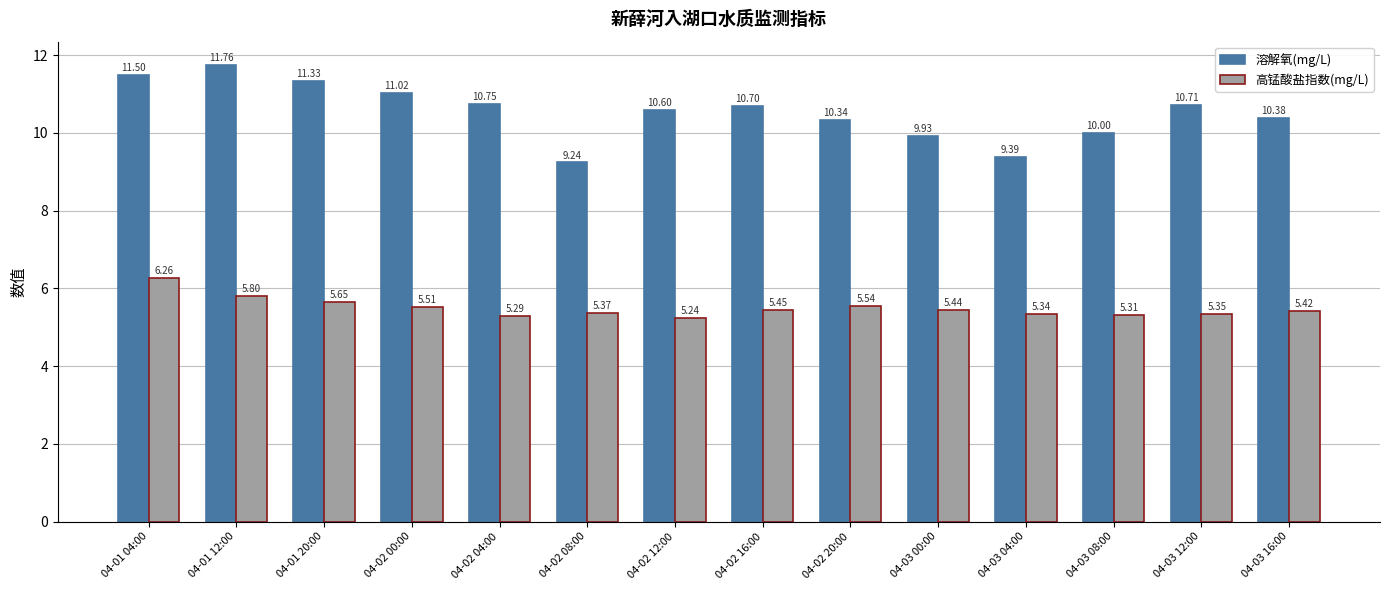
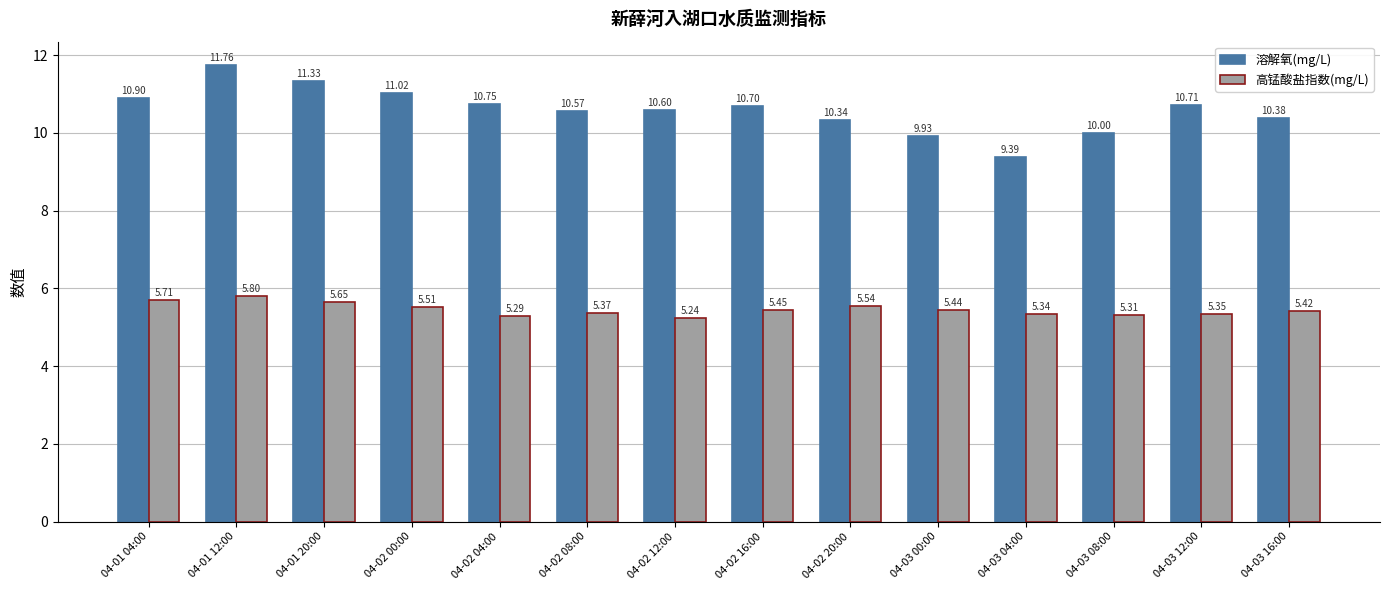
  {
    "溶解氧(mg/L)": {
-     "04-01 04:00": 11.50,
+     "04-01 04:00": 10.90,
      "04-01 12:00": 11.76,
      "04-01 20:00": 11.33,
      "04-02 00:00": 11.02,
      "04-02 04:00": 10.75,
-     "04-02 08:00": 9.24,
+     "04-02 08:00": 10.57,
      "04-02 12:00": 10.60,
      "04-02 16:00": 10.70,
      "04-02 20:00": 10.34,
      "04-03 00:00": 9.93,
      "04-03 04:00": 9.39,
      "04-03 08:00": 10.00,
      "04-03 12:00": 10.71,
      "04-03 16:00": 10.38
    },
    "高锰酸盐指数(mg/L)": {
-     "04-01 04:00": 6.26,
+     "04-01 04:00": 5.71,
      "04-01 12:00": 5.80,
      "04-01 20:00": 5.65,
      "04-02 00:00": 5.51,
      "04-02 04:00": 5.29,
      "04-02 08:00": 5.37,
      "04-02 12:00": 5.24,
      "04-02 16:00": 5.45,
      "04-02 20:00": 5.54,
      "04-03 00:00": 5.44,
      "04-03 04:00": 5.34,
      "04-03 08:00": 5.31,
      "04-03 12:00": 5.35,
      "04-03 16:00": 5.42
    }
  }
